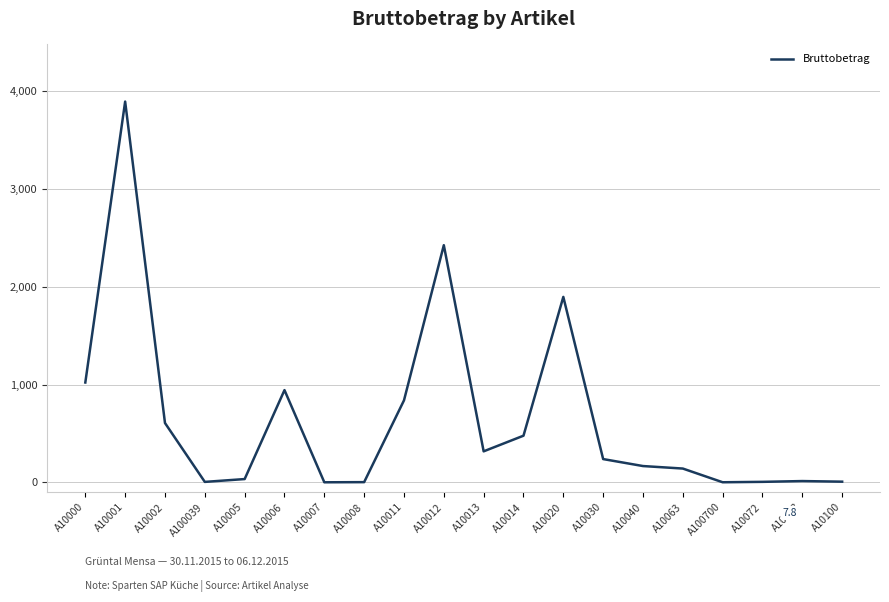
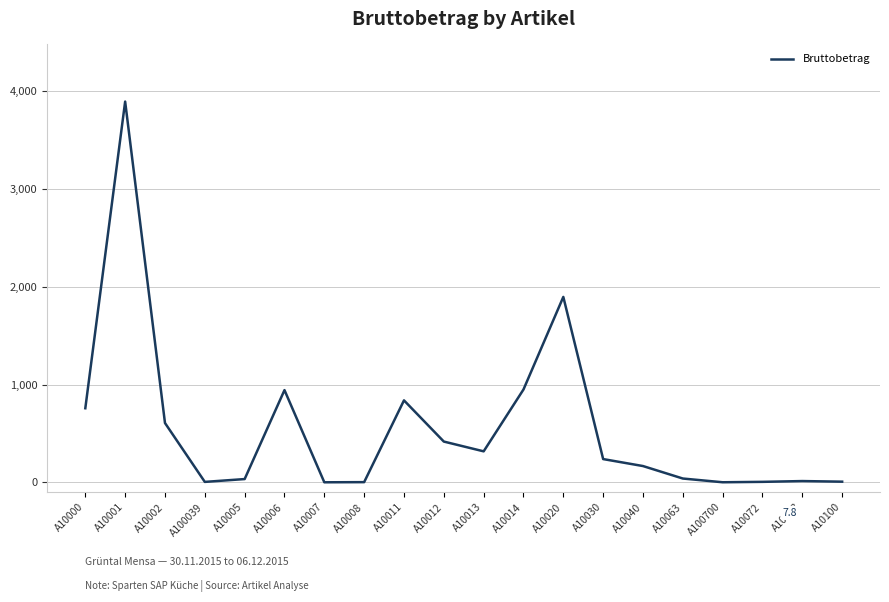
  {
-   "A10000": "1,000",
+   "A10000": "800",
    "A10001": "3,900",
    "A10002": "600",
    "A100039": "0",
    "A10005": "0",
    "A10006": "900",
    "A10007": "0",
    "A10008": "0",
    "A10011": "800",
-   "A10012": "2,400",
+   "A10012": "400",
    "A10013": "300",
-   "A10014": "500",
+   "A10014": "1,000",
    "A10020": "1,900",
    "A10030": "200",
    "A10040": "200",
-   "A10063": "100",
+   "A10063": "0",
    "A100700": "0",
    "A10072": "0",
    "A10073": "0",
    "A10100": "0"
  }
